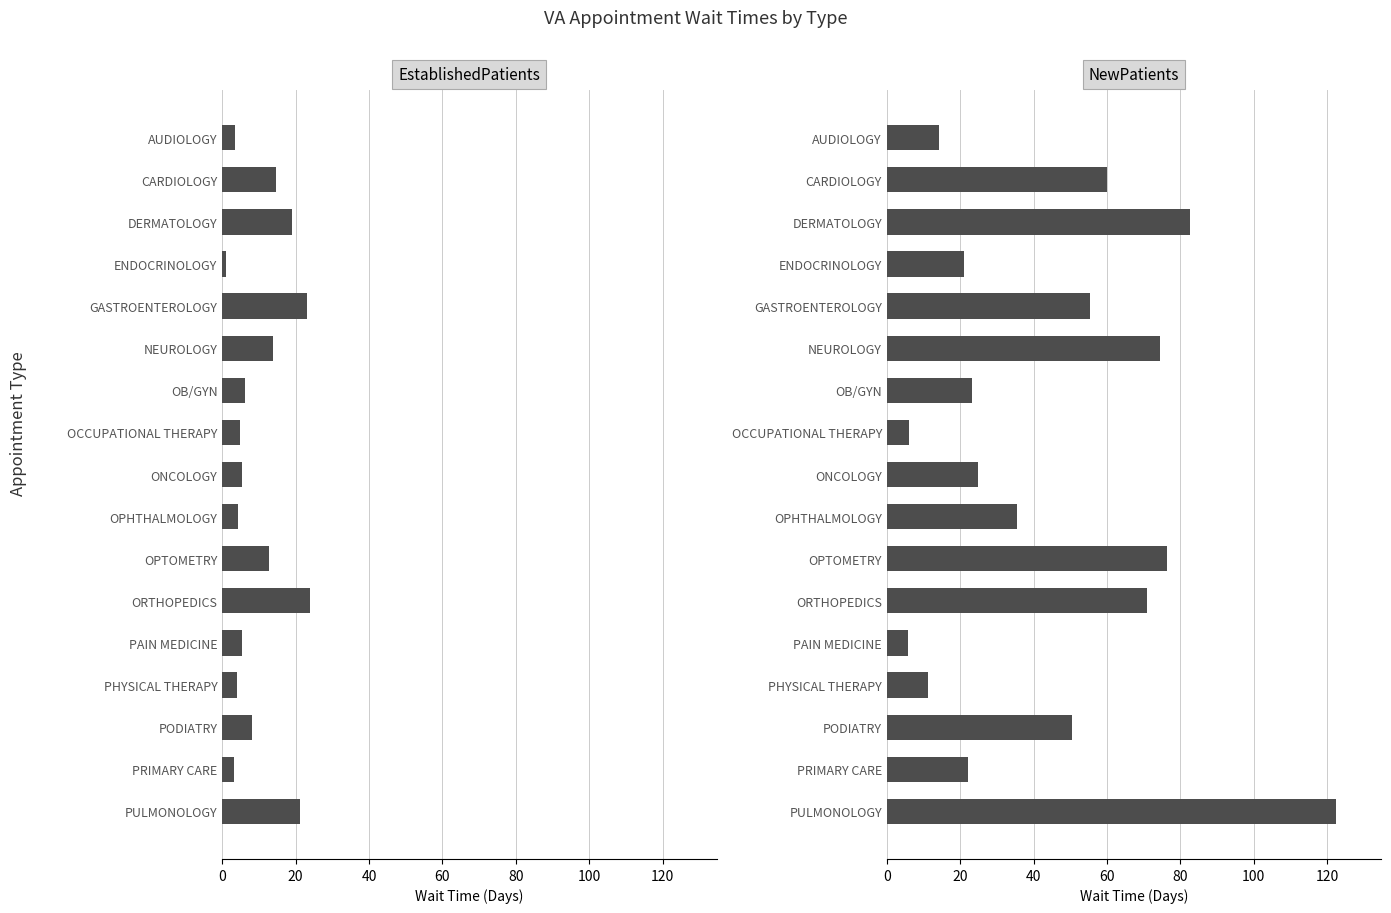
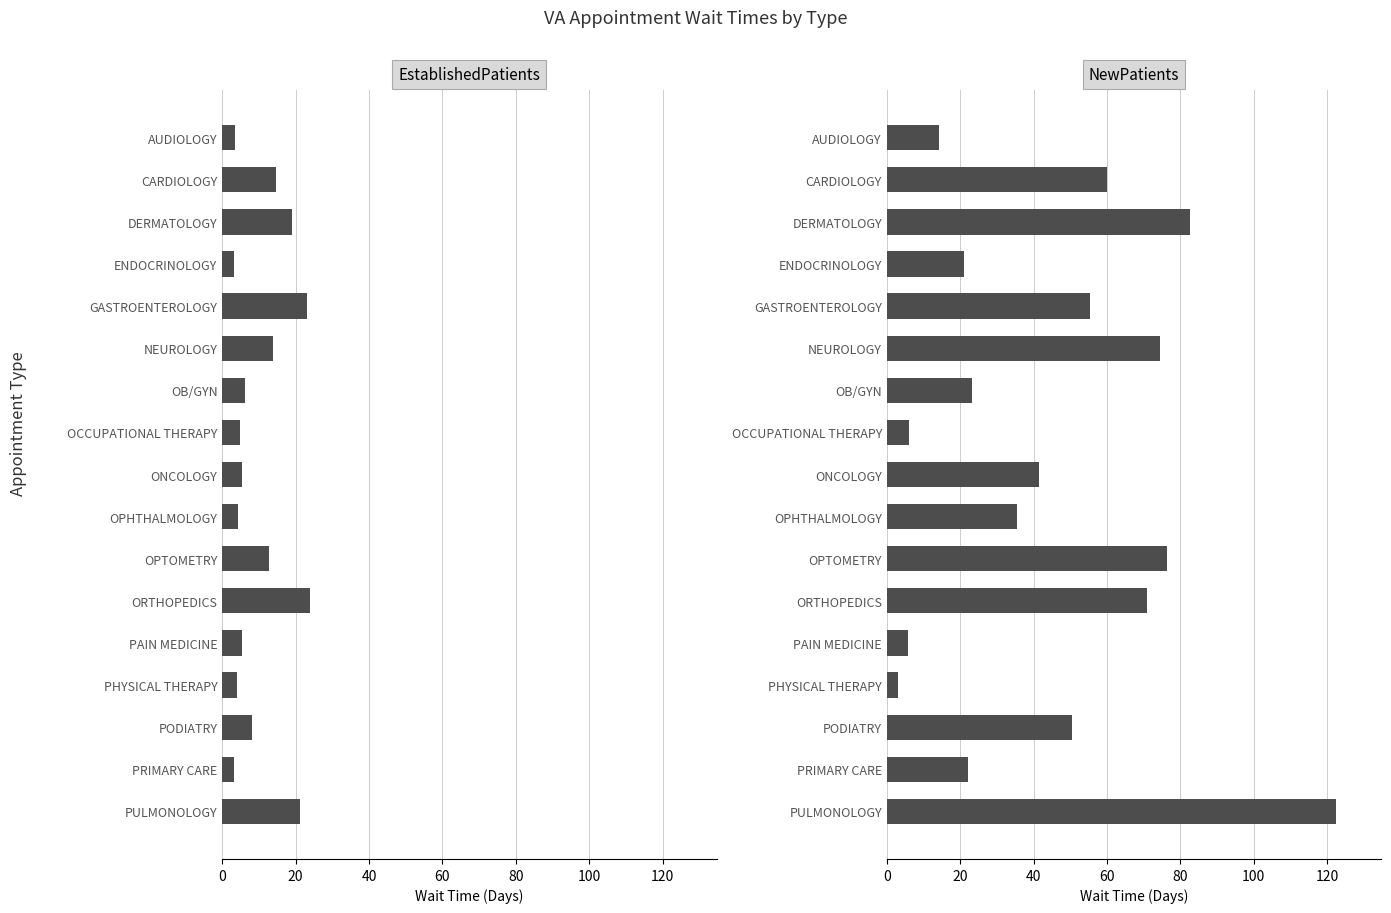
  {
    "EstablishedPatients": {
      "AUDIOLOGY": 4,
      "CARDIOLOGY": 15,
      "DERMATOLOGY": 19,
-     "ENDOCRINOLOGY": 1,
+     "ENDOCRINOLOGY": 3,
      "GASTROENTEROLOGY": 23,
      "NEUROLOGY": 14,
      "OB/GYN": 6,
      "OCCUPATIONAL THERAPY": 5,
      "ONCOLOGY": 5,
      "OPHTHALMOLOGY": 4,
      "OPTOMETRY": 13,
      "ORTHOPEDICS": 24,
      "PAIN MEDICINE": 6,
      "PHYSICAL THERAPY": 4,
      "PODIATRY": 8,
      "PRIMARY CARE": 3,
      "PULMONOLOGY": 21
    },
    "NewPatients": {
      "AUDIOLOGY": 14,
      "CARDIOLOGY": 60,
      "DERMATOLOGY": 83,
      "ENDOCRINOLOGY": 21,
      "GASTROENTEROLOGY": 55,
      "NEUROLOGY": 75,
      "OB/GYN": 23,
      "OCCUPATIONAL THERAPY": 6,
-     "ONCOLOGY": 25,
+     "ONCOLOGY": 41,
      "OPHTHALMOLOGY": 36,
      "OPTOMETRY": 76,
      "ORTHOPEDICS": 71,
      "PAIN MEDICINE": 6,
-     "PHYSICAL THERAPY": 11,
+     "PHYSICAL THERAPY": 3,
      "PODIATRY": 50,
      "PRIMARY CARE": 22,
      "PULMONOLOGY": 122
    }
  }
